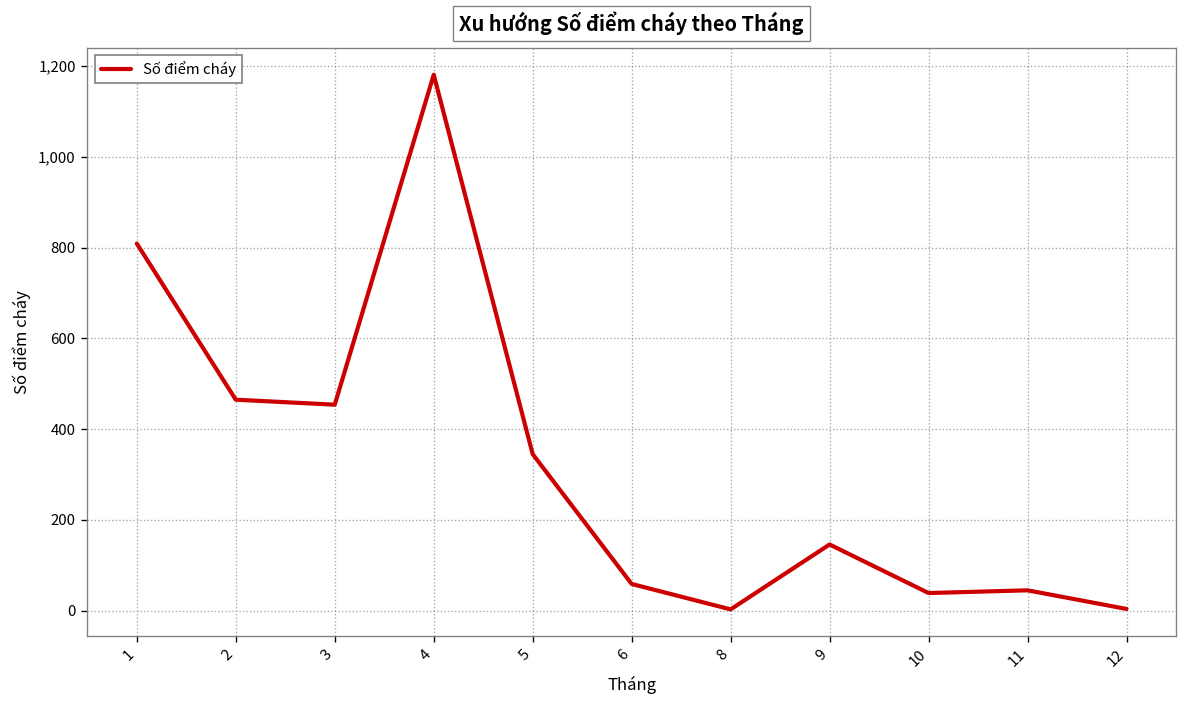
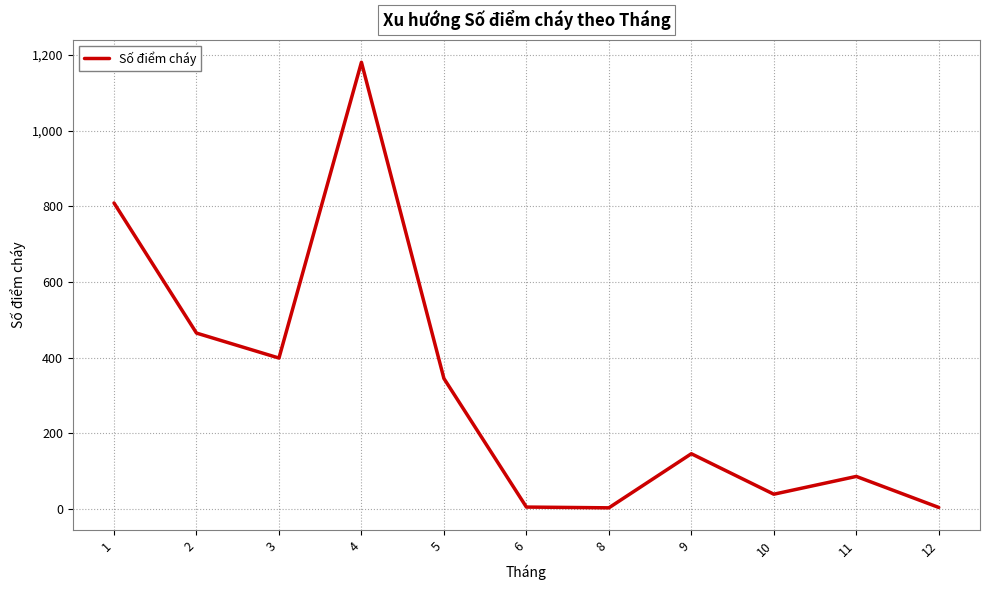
  {
    "1": "810",
    "2": "470",
-   "3": "450",
+   "3": "400",
    "4": "1,180",
    "5": "350",
-   "6": "60",
+   "6": "10",
    "8": "0",
    "9": "150",
    "10": "40",
-   "11": "50",
+   "11": "90",
    "12": "0"
  }
